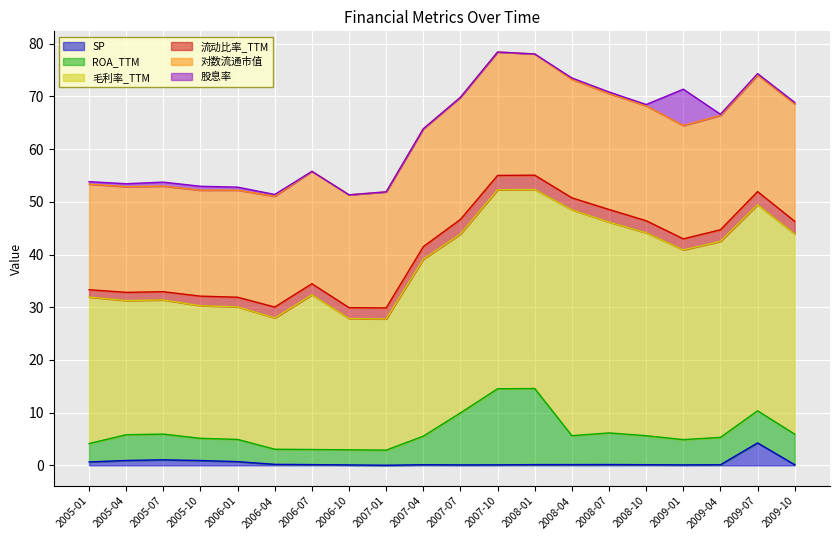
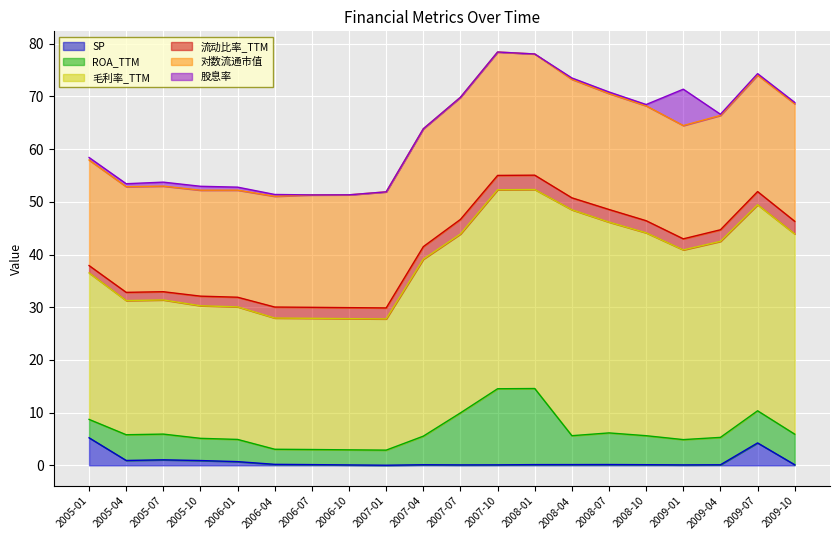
  {
    "SP": {
-     "2005-01": 1,
+     "2005-01": 5,
      "2005-04": 1,
      "2005-07": 1,
      "2005-10": 1,
      "2006-01": 1,
      "2006-04": 0,
      "2006-07": 0,
      "2006-10": 0,
      "2007-01": 0,
      "2007-04": 0,
      "2007-07": 0,
      "2007-10": 0,
      "2008-01": 0,
      "2008-04": 0,
      "2008-07": 0,
      "2008-10": 0,
      "2009-01": 0,
      "2009-04": 0,
      "2009-07": 4,
      "2009-10": 0
    },
    "ROA_TTM": {
      "2005-01": 3,
      "2005-04": 5,
      "2005-07": 5,
      "2005-10": 4,
      "2006-01": 4,
      "2006-04": 3,
      "2006-07": 3,
      "2006-10": 3,
      "2007-01": 3,
      "2007-04": 5,
      "2007-07": 10,
      "2007-10": 14,
      "2008-01": 14,
      "2008-04": 5,
      "2008-07": 6,
      "2008-10": 6,
      "2009-01": 5,
      "2009-04": 5,
      "2009-07": 6,
      "2009-10": 6
    },
    "毛利率_TTM": {
      "2005-01": 28,
      "2005-04": 25,
      "2005-07": 25,
      "2005-10": 25,
      "2006-01": 25,
      "2006-04": 25,
-     "2006-07": 29,
+     "2006-07": 25,
      "2006-10": 25,
      "2007-01": 25,
      "2007-04": 34,
      "2007-07": 34,
      "2007-10": 38,
      "2008-01": 38,
      "2008-04": 43,
      "2008-07": 40,
      "2008-10": 39,
      "2009-01": 36,
      "2009-04": 37,
      "2009-07": 39,
      "2009-10": 38
    },
    "流动比率_TTM": {
      "2005-01": 1,
      "2005-04": 2,
      "2005-07": 2,
      "2005-10": 2,
      "2006-01": 2,
      "2006-04": 2,
      "2006-07": 2,
      "2006-10": 2,
      "2007-01": 2,
      "2007-04": 2,
      "2007-07": 3,
      "2007-10": 3,
      "2008-01": 3,
      "2008-04": 2,
      "2008-07": 2,
      "2008-10": 2,
      "2009-01": 2,
      "2009-04": 2,
      "2009-07": 3,
      "2009-10": 2
    },
    "对数流通市值": {
      "2005-04": 20,
      "2005-07": 20,
      "2005-10": 20,
      "2006-01": 20,
      "2009-01": 22
    },
    "股息率": {
      "2005-04": 1,
      "2005-07": 1,
      "2005-10": 1,
      "2006-01": 1,
      "2009-01": 7
    }
  }
